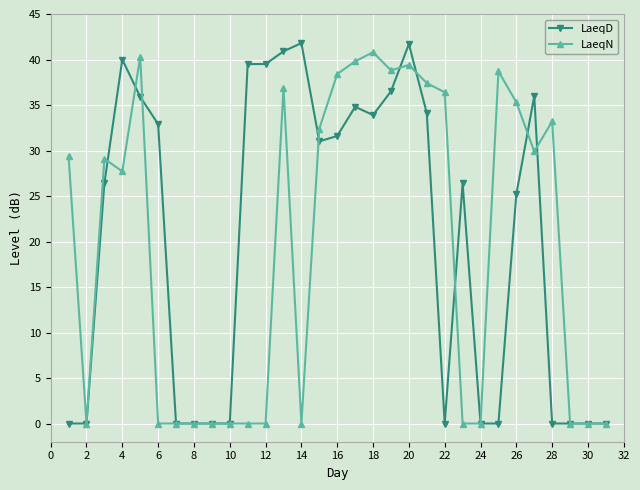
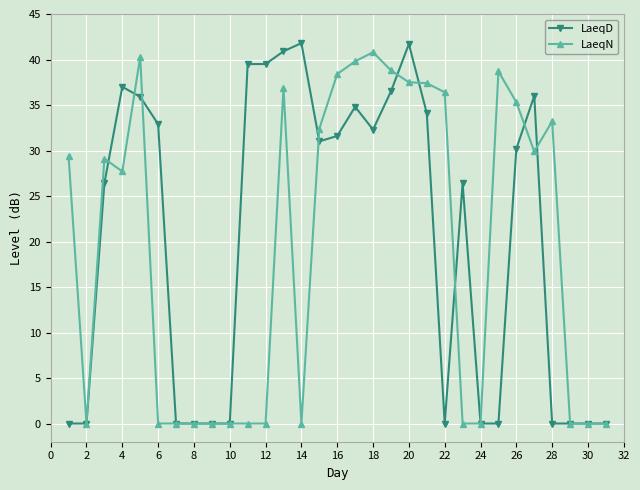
  {
    "LaeqD": {
-     "4": 40,
+     "4": 37,
      "6": 33,
      "12": 40,
      "14": 42,
      "16": 32,
-     "18": 34,
+     "18": 32,
      "20": 42,
      "22": 0,
-     "26": 25,
+     "26": 30,
      "28": 0
    },
    "LaeqN": {
      "4": 28,
      "6": 0,
      "12": 0,
      "14": 0,
      "16": 38,
      "18": 41,
-     "20": 39,
+     "20": 38,
      "22": 36,
      "26": 35,
      "28": 33
    }
  }
